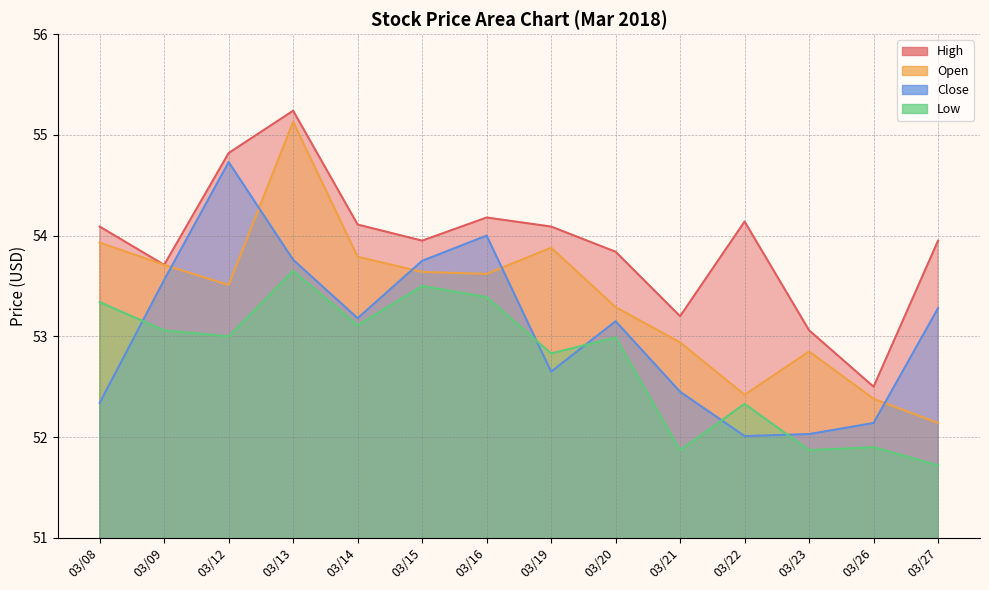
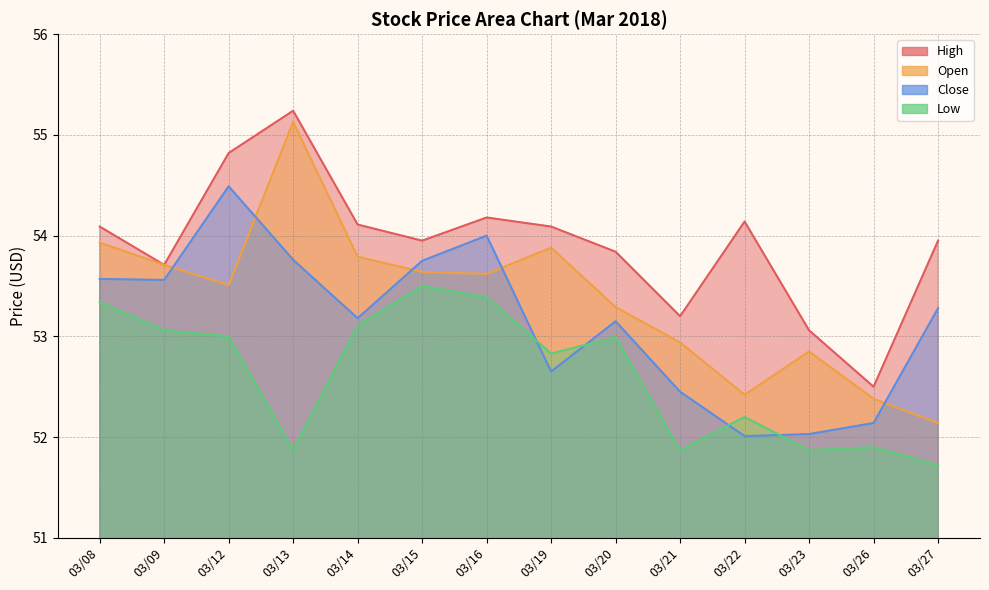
  {
    "Close": {
-     "03/08": 52.34,
+     "03/08": 53.57,
      "03/09": 53.56,
-     "03/12": 54.73,
+     "03/12": 54.49,
      "03/13": 53.76,
      "03/14": 53.18,
      "03/15": 53.75,
      "03/16": 54.00,
      "03/19": 52.65,
      "03/20": 53.15,
      "03/21": 52.45,
      "03/22": 52.01,
      "03/23": 52.03,
      "03/26": 52.14,
      "03/27": 53.28
    },
    "Low": {
      "03/08": 53.34,
      "03/09": 53.06,
      "03/12": 53.00,
-     "03/13": 53.65,
+     "03/13": 51.87,
      "03/14": 53.11,
      "03/15": 53.50,
      "03/16": 53.39,
      "03/19": 52.83,
      "03/20": 52.99,
      "03/21": 51.87,
-     "03/22": 52.33,
+     "03/22": 52.20,
      "03/23": 51.87,
      "03/26": 51.90,
      "03/27": 51.72
    }
  }
